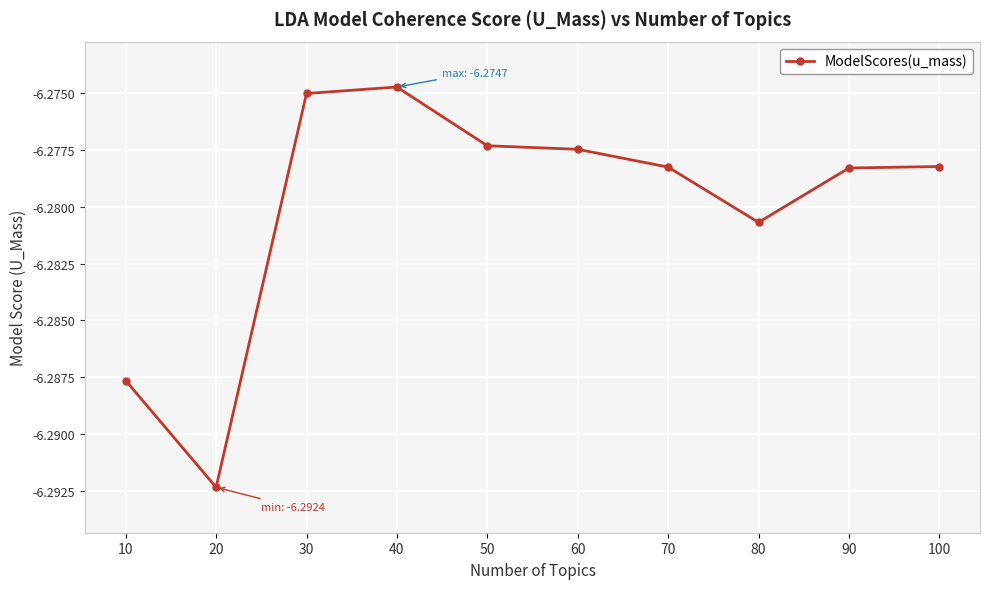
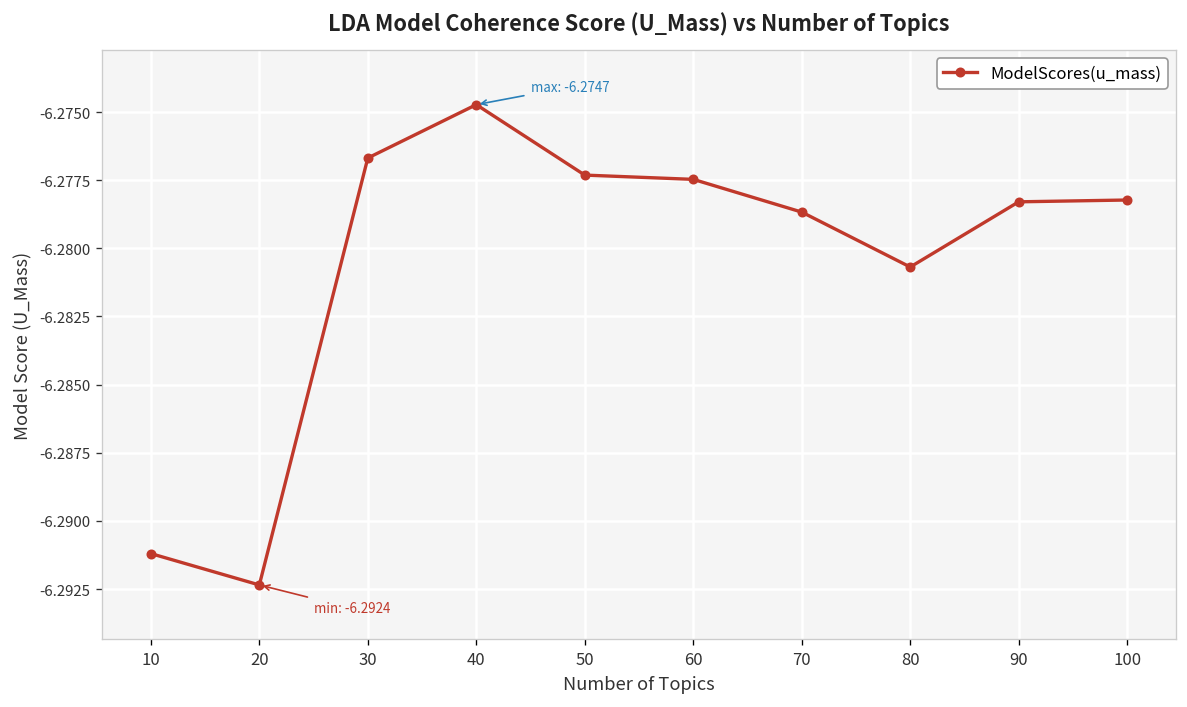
  {
-   "10": -6.2877,
-   "30": -6.2750,
+   "10": -6.2912,
+   "30": -6.2767,
    "50": -6.2773,
    "60": -6.2775,
-   "70": -6.2783,
+   "70": -6.2787,
    "80": -6.2807,
    "90": -6.2783,
    "100": -6.2782
  }
